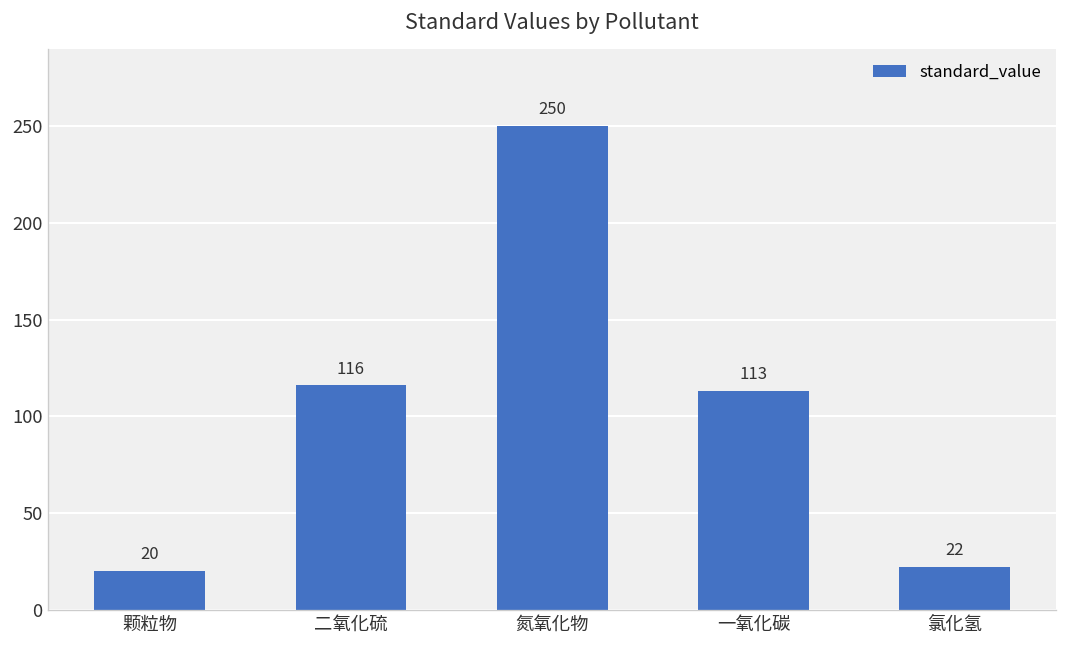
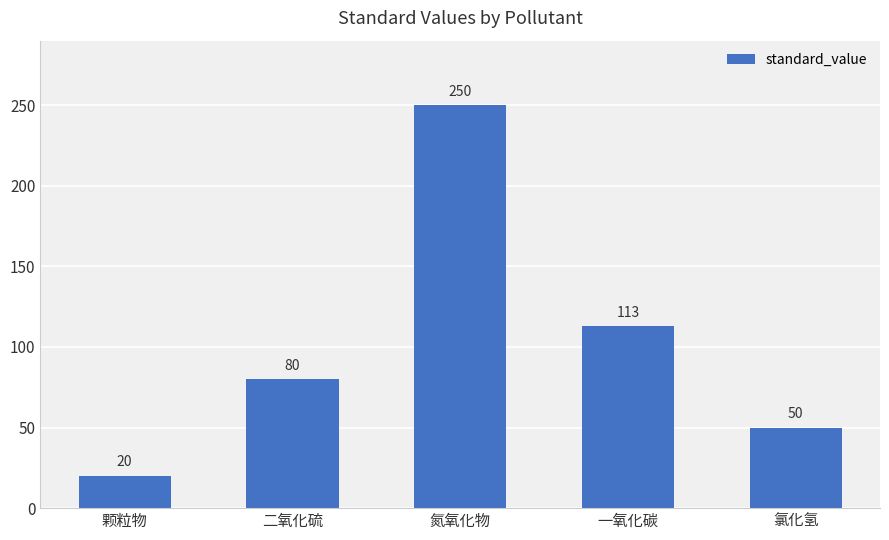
  {
    "颗粒物": 20,
-   "二氧化硫": 116,
+   "二氧化硫": 80,
    "氮氧化物": 250,
    "一氧化碳": 113,
-   "氯化氢": 22
+   "氯化氢": 50
  }
